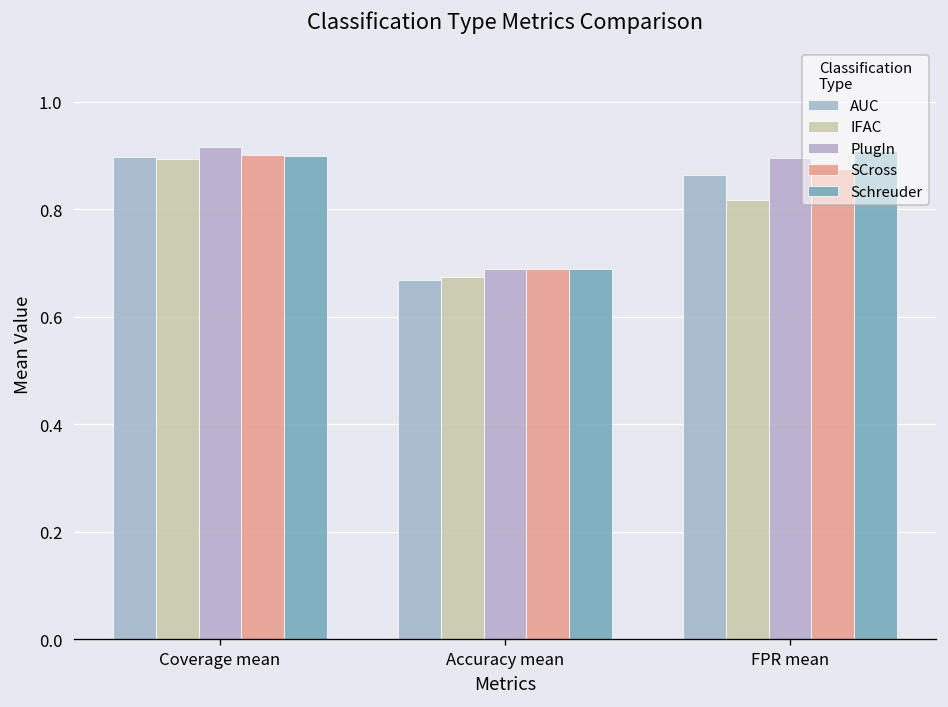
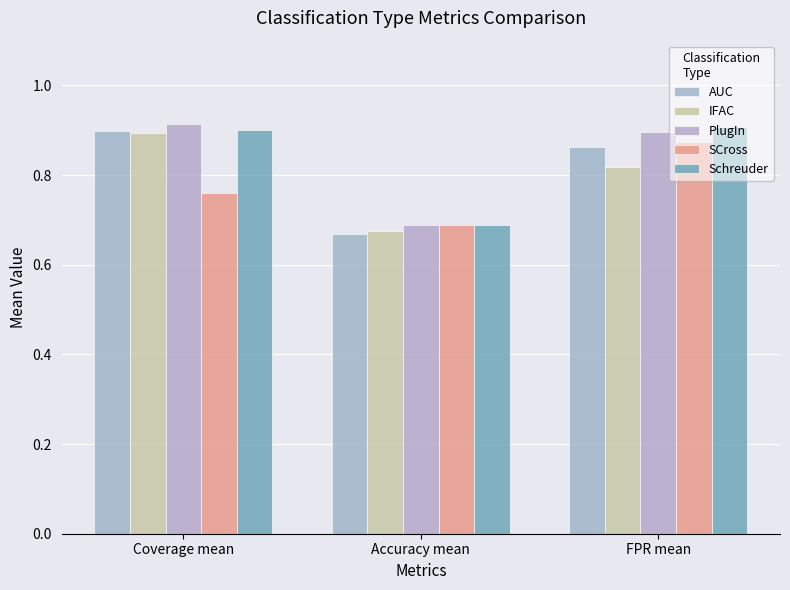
  {
    "SCross": {
-     "Coverage mean": 0.90,
+     "Coverage mean": 0.76,
      "Accuracy mean": 0.69
    }
  }
